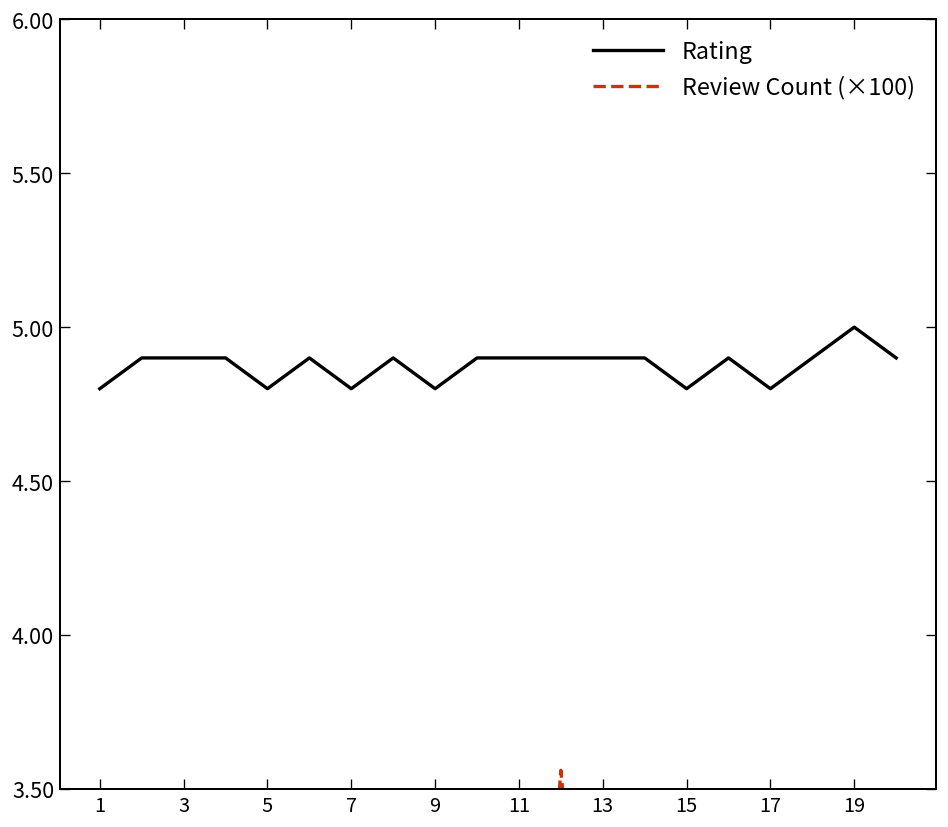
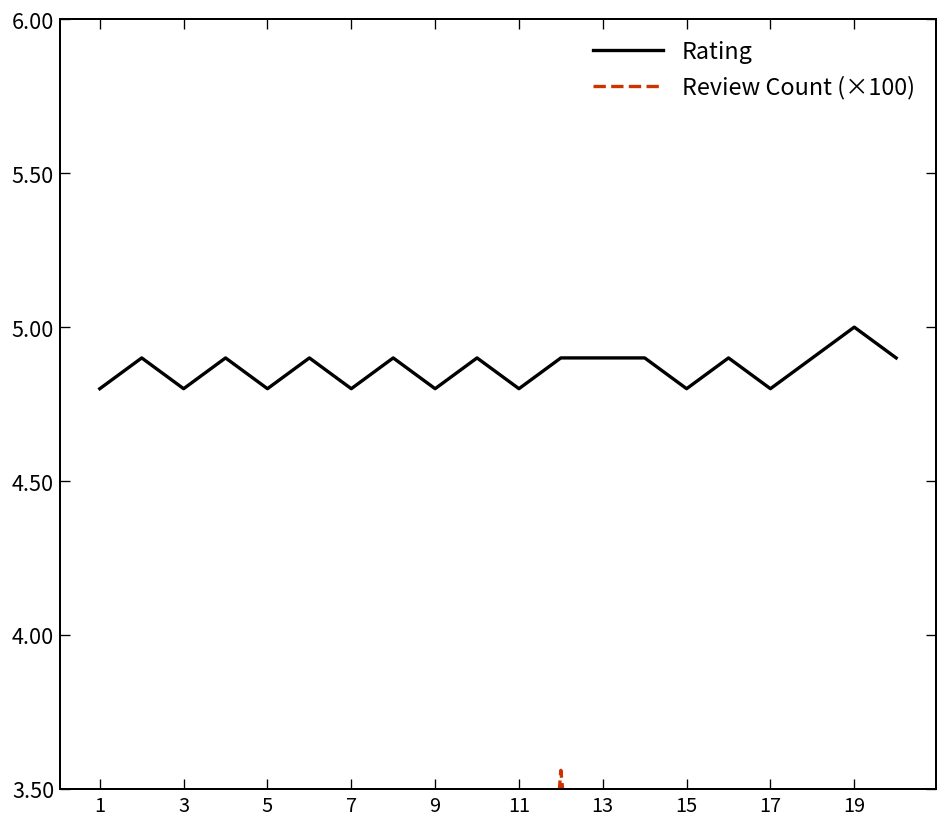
  {
    "Rating": {
      "1": 4.8,
-     "3": 4.9,
+     "3": 4.8,
      "5": 4.8,
      "7": 4.8,
      "9": 4.8,
-     "11": 4.9,
+     "11": 4.8,
      "13": 4.9,
      "15": 4.8,
      "17": 4.8,
      "19": 5.0
    }
  }
